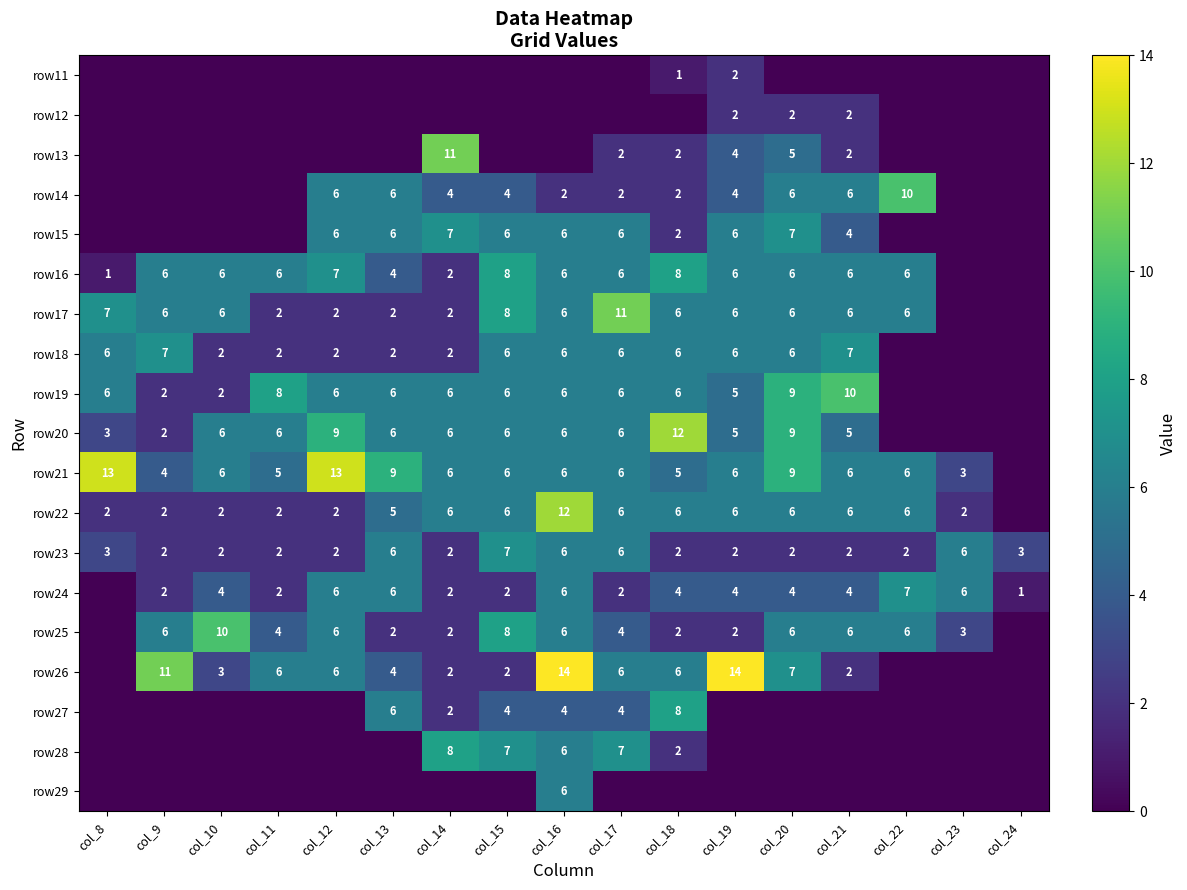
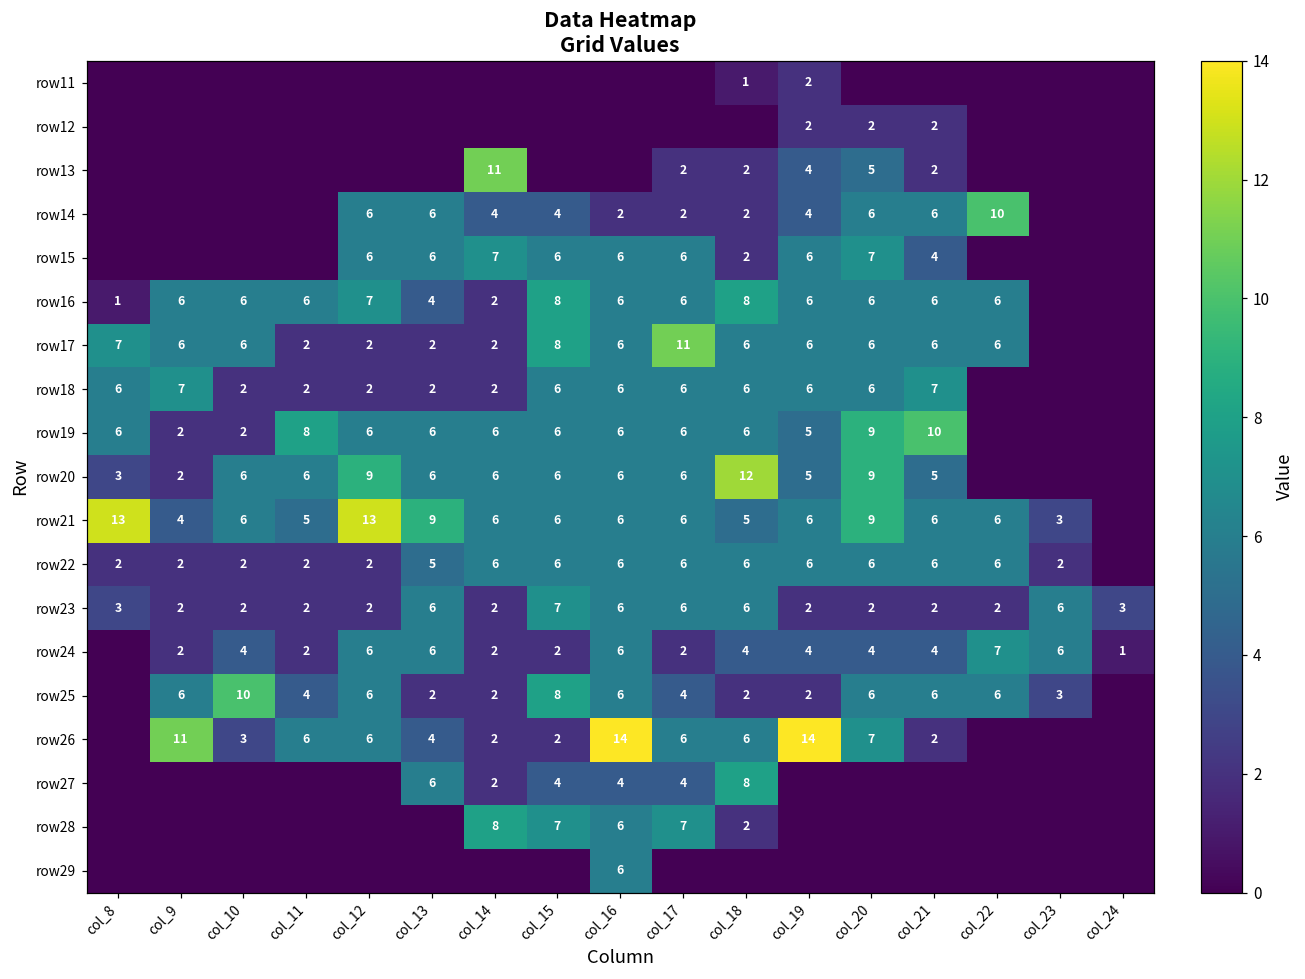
  {
    "row22": {
      "col_8": 2,
      "col_9": 2,
      "col_10": 2,
      "col_11": 2,
      "col_12": 2,
      "col_13": 5,
      "col_14": 6,
      "col_15": 6,
-     "col_16": 12,
+     "col_16": 6,
      "col_17": 6,
      "col_18": 6,
      "col_19": 6,
      "col_20": 6,
      "col_21": 6,
      "col_22": 6,
      "col_23": 2
    },
    "row23": {
      "col_8": 3,
      "col_9": 2,
      "col_10": 2,
      "col_11": 2,
      "col_12": 2,
      "col_13": 6,
      "col_14": 2,
      "col_15": 7,
      "col_16": 6,
      "col_17": 6,
-     "col_18": 2,
+     "col_18": 6,
      "col_19": 2,
      "col_20": 2,
      "col_21": 2,
      "col_22": 2,
      "col_23": 6,
      "col_24": 3
    }
  }
